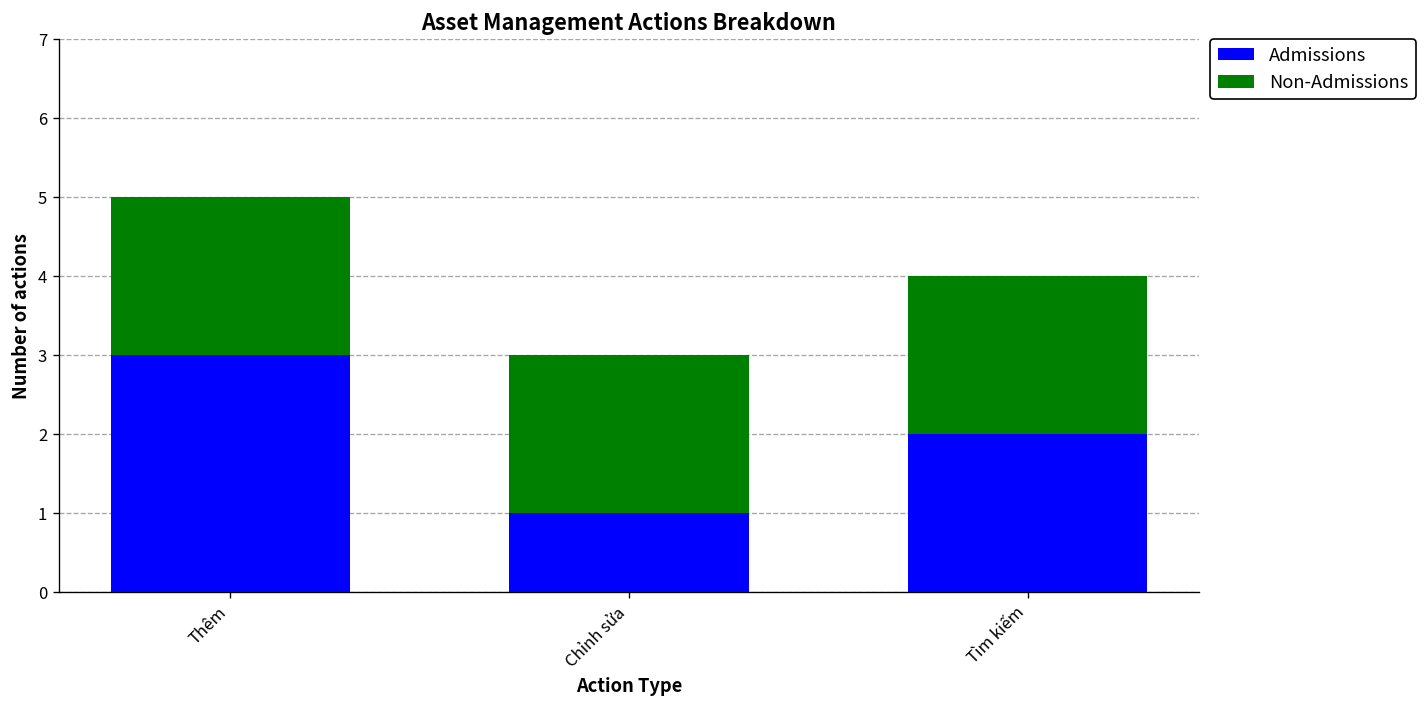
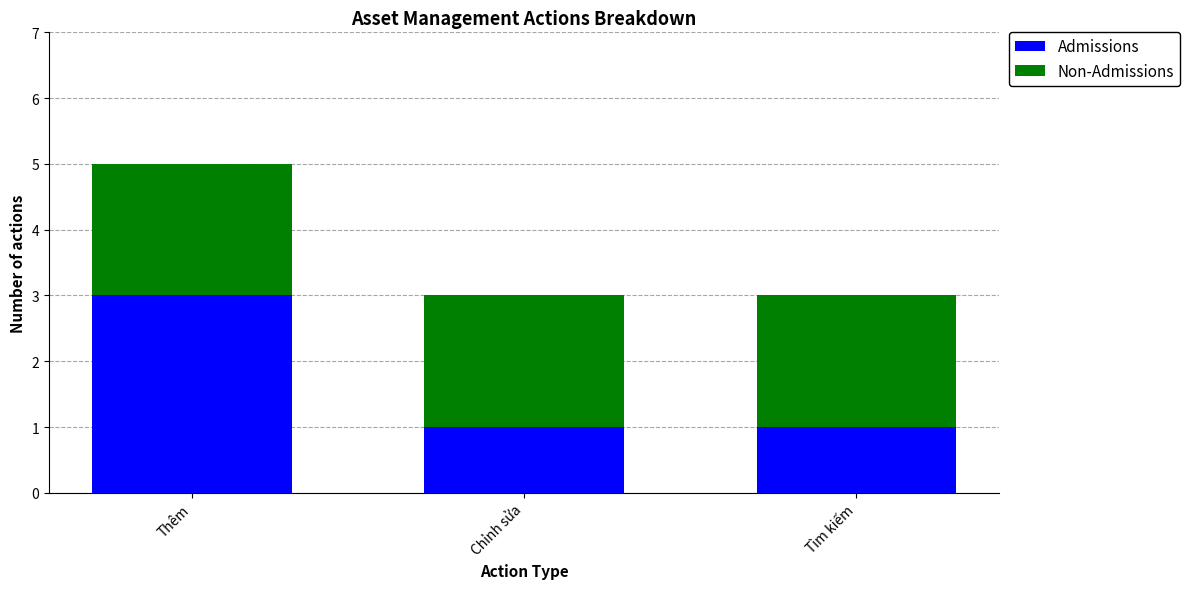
  {
    "Admissions": {
      "Thêm": 3,
      "Chỉnh sửa": 1,
-     "Tìm kiếm": 2
+     "Tìm kiếm": 1
    },
    "Non-Admissions": {
      "Thêm": 2,
      "Chỉnh sửa": 2,
      "Tìm kiếm": 2
    }
  }
